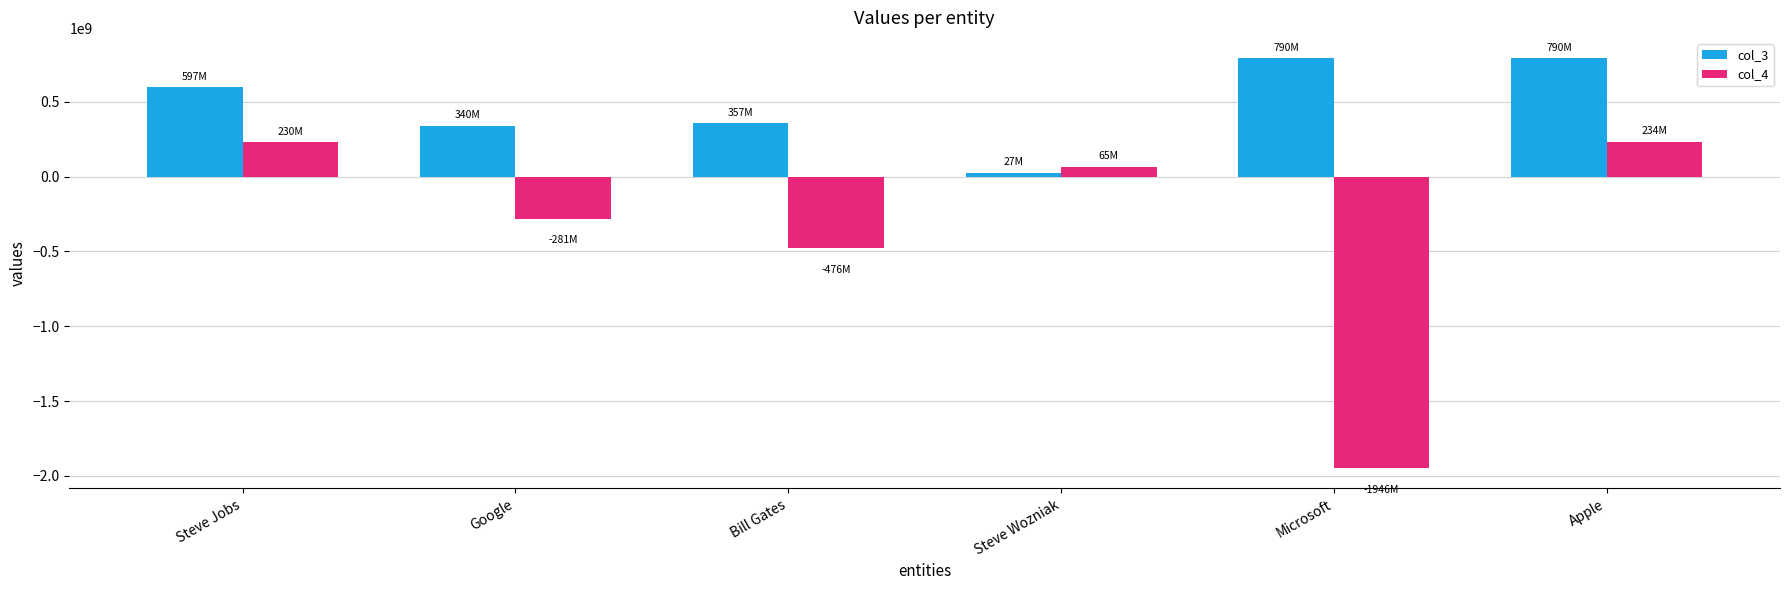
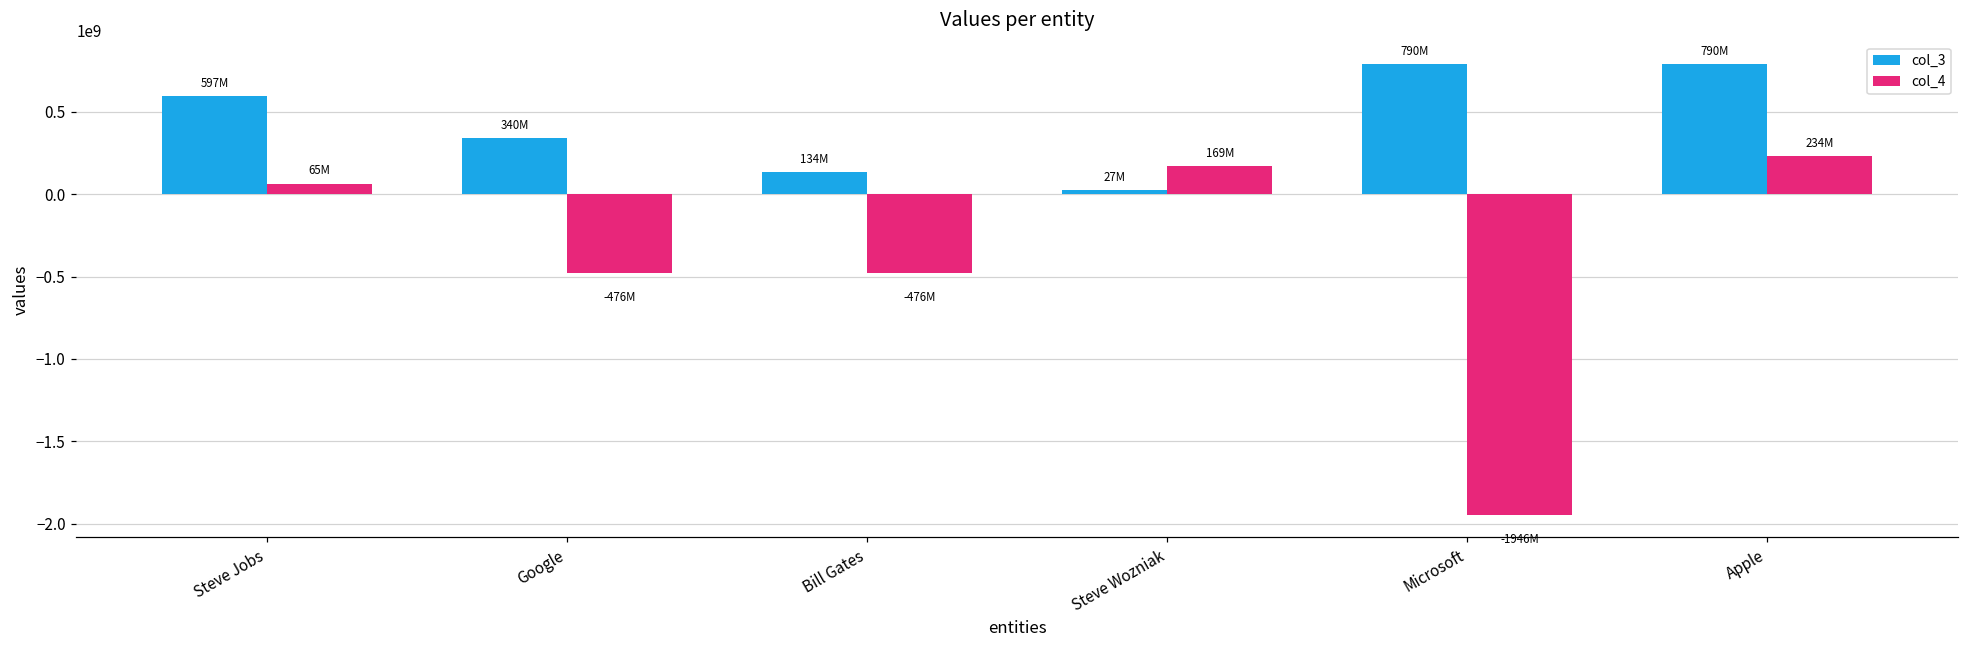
  {
    "col_3": {
      "Steve Jobs": "597M",
      "Google": "340M",
-     "Bill Gates": "357M",
+     "Bill Gates": "134M",
      "Steve Wozniak": "27M",
      "Microsoft": "790M",
      "Apple": "790M"
    },
    "col_4": {
-     "Steve Jobs": "230M",
-     "Google": "-281M",
+     "Steve Jobs": "65M",
+     "Google": "-476M",
      "Bill Gates": "-476M",
-     "Steve Wozniak": "65M",
+     "Steve Wozniak": "169M",
      "Microsoft": "-1946M",
      "Apple": "234M"
    }
  }
